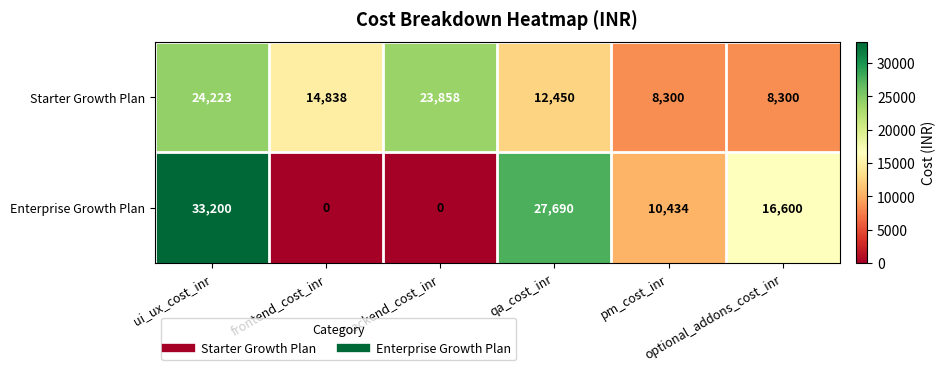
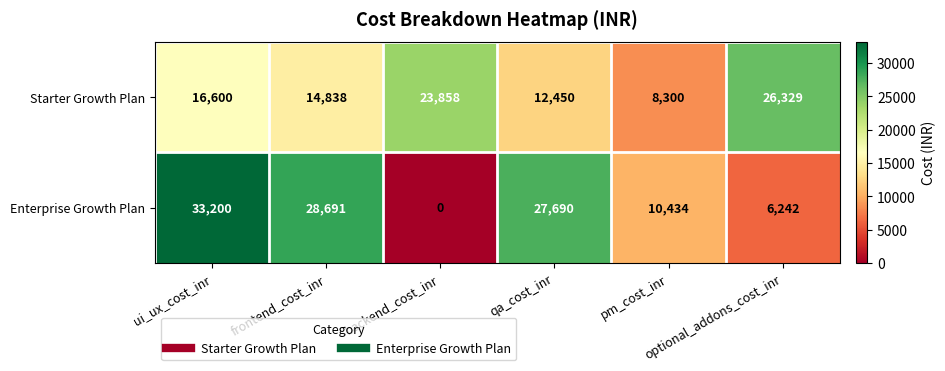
  {
    "Starter Growth Plan": {
-     "ui_ux_cost_inr": "24,223",
+     "ui_ux_cost_inr": "16,600",
      "frontend_cost_inr": "14,838",
      "backend_cost_inr": "23,858",
      "qa_cost_inr": "12,450",
      "pm_cost_inr": "8,300",
-     "optional_addons_cost_inr": "8,300"
+     "optional_addons_cost_inr": "26,329"
    },
    "Enterprise Growth Plan": {
      "ui_ux_cost_inr": "33,200",
-     "frontend_cost_inr": "0",
+     "frontend_cost_inr": "28,691",
      "backend_cost_inr": "0",
      "qa_cost_inr": "27,690",
      "pm_cost_inr": "10,434",
-     "optional_addons_cost_inr": "16,600"
+     "optional_addons_cost_inr": "6,242"
    }
  }
